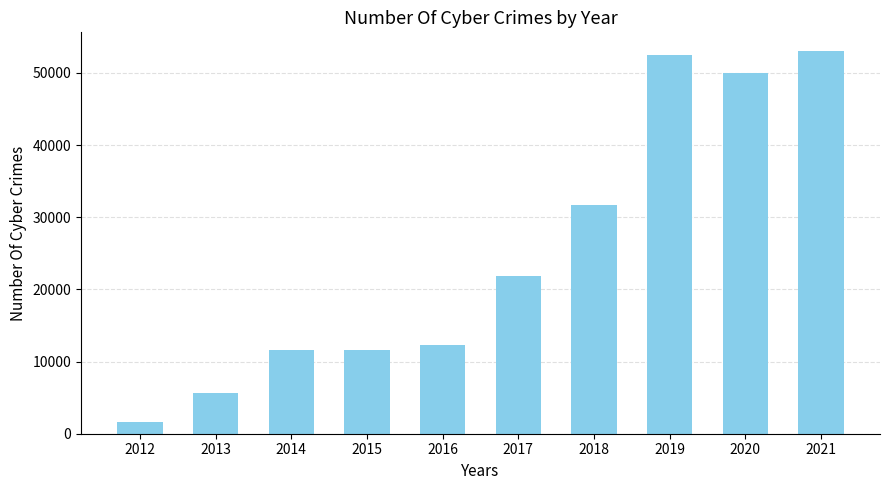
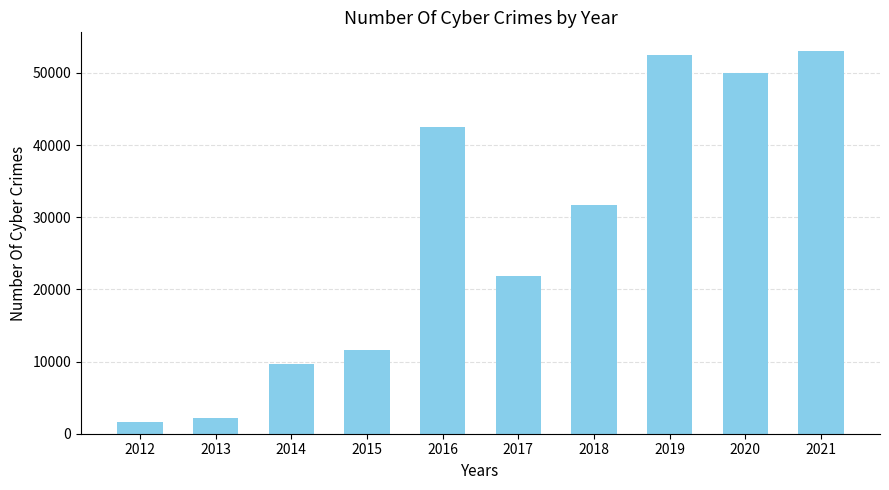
  {
    "2012": 2000,
-   "2013": 6000,
-   "2014": 12000,
+   "2013": 2000,
+   "2014": 10000,
    "2015": 12000,
-   "2016": 12000,
+   "2016": 42000,
    "2017": 22000,
    "2018": 32000,
    "2019": 53000,
    "2020": 50000,
    "2021": 53000
  }
